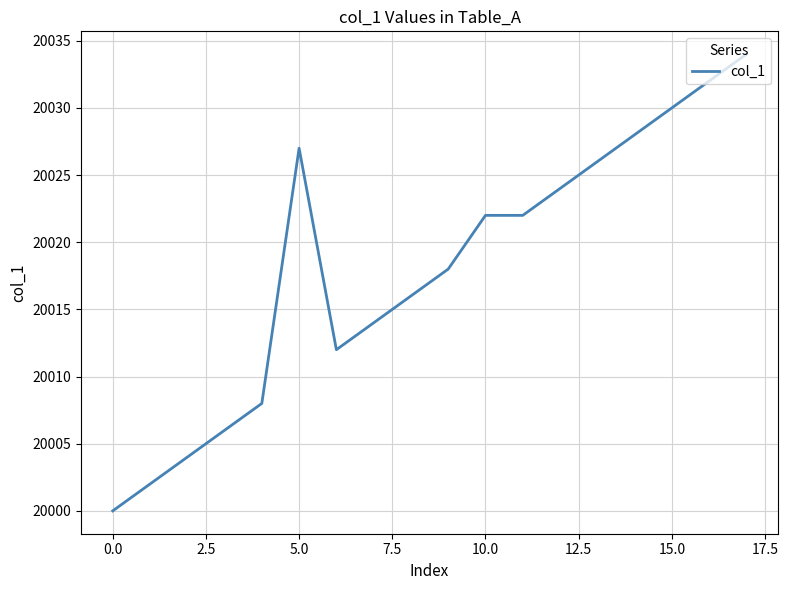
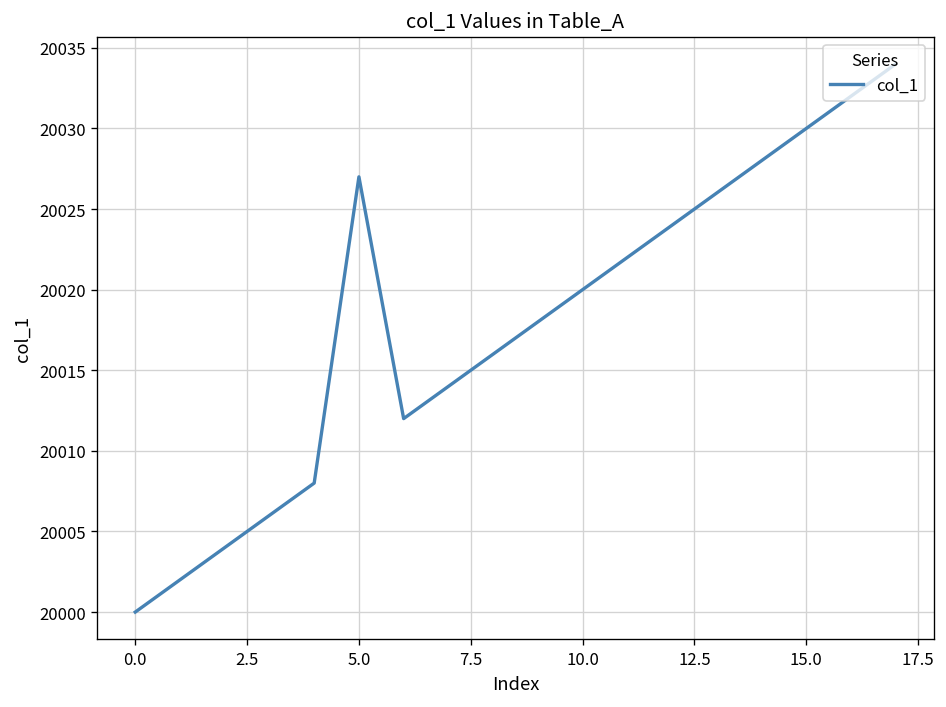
  {
    "0.0": 20000,
    "5.0": 20027,
-   "10.0": 20022,
+   "10.0": 20020,
    "15.0": 20030
  }
